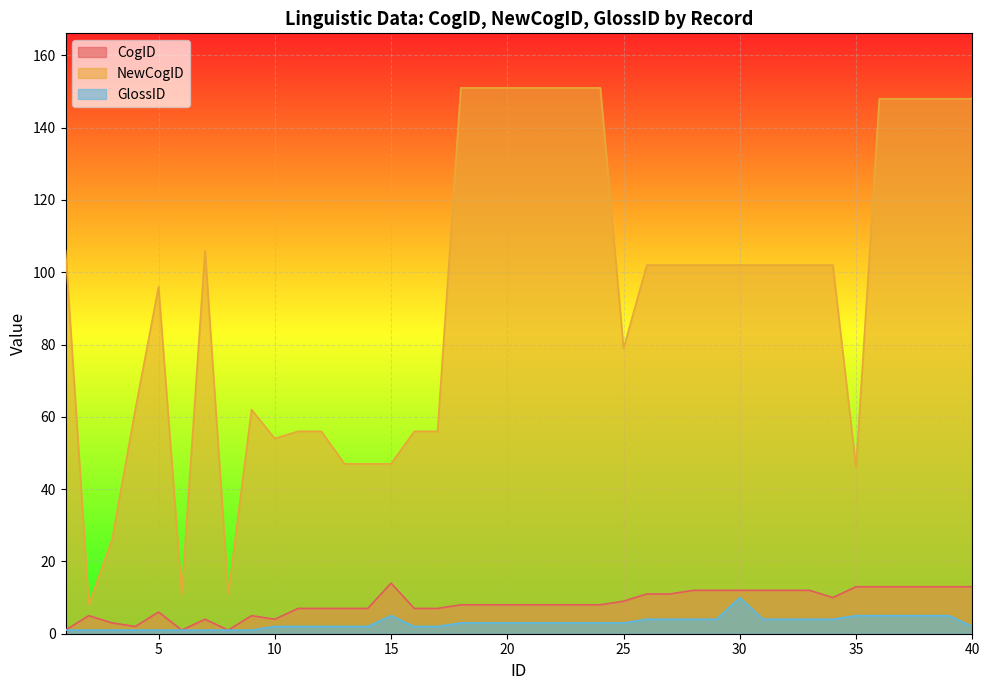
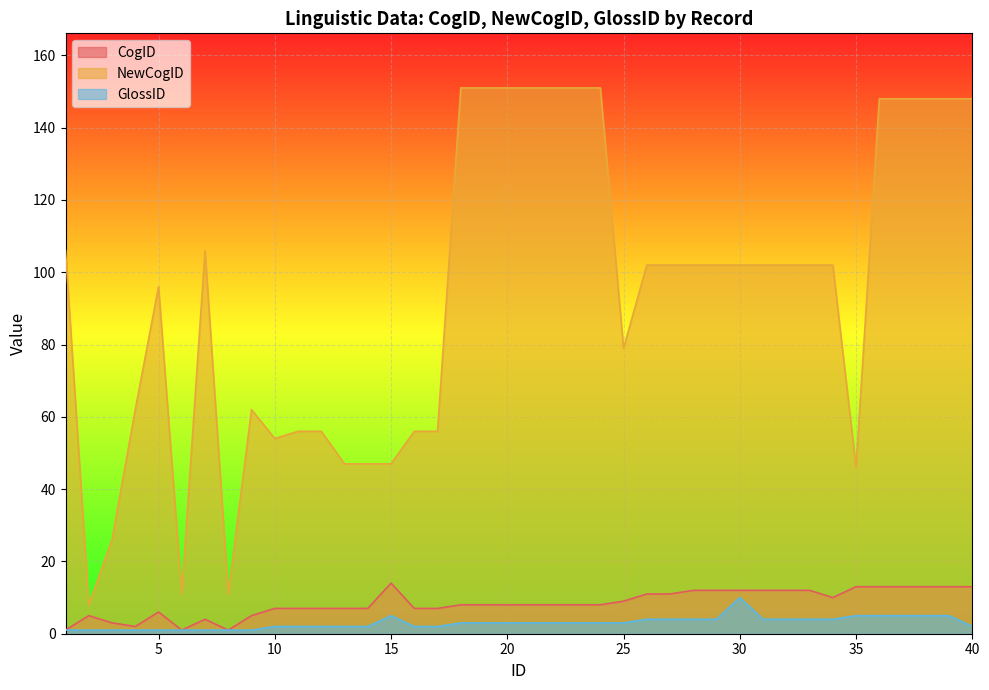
  {
    "CogID": {
      "5": 6,
-     "10": 4,
+     "10": 7,
      "15": 14,
      "20": 8,
      "25": 9,
      "30": 12,
      "35": 13,
      "40": 13
    },
    "NewCogID": {
      "5": 96,
      "10": 54,
      "15": 47,
      "20": 151,
      "25": 79,
      "30": 102,
      "35": 46,
      "40": 148
    },
    "GlossID": {
      "5": 1,
      "10": 2,
      "15": 5,
      "20": 3,
      "25": 3,
      "30": 10,
      "35": 5,
      "40": 2
    }
  }
